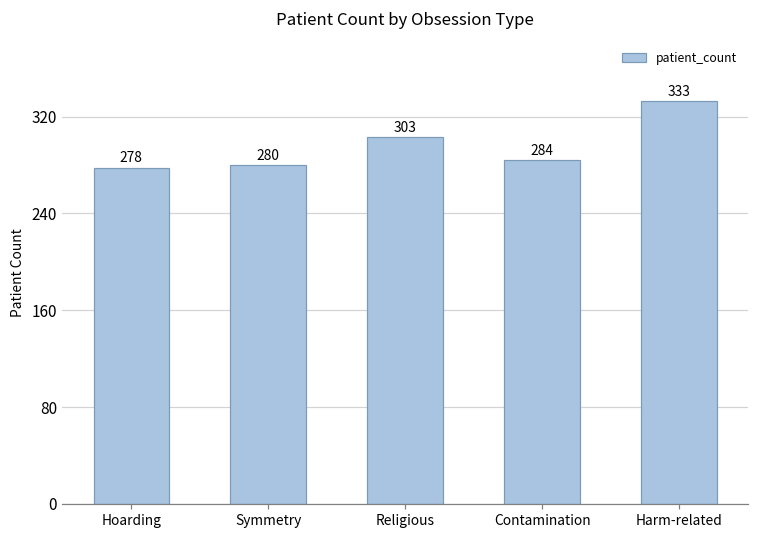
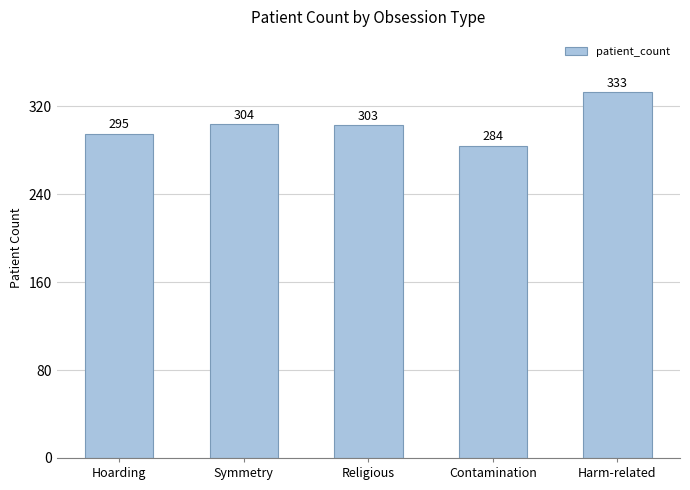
  {
-   "Hoarding": 278,
-   "Symmetry": 280,
+   "Hoarding": 295,
+   "Symmetry": 304,
    "Religious": 303,
    "Contamination": 284,
    "Harm-related": 333
  }
